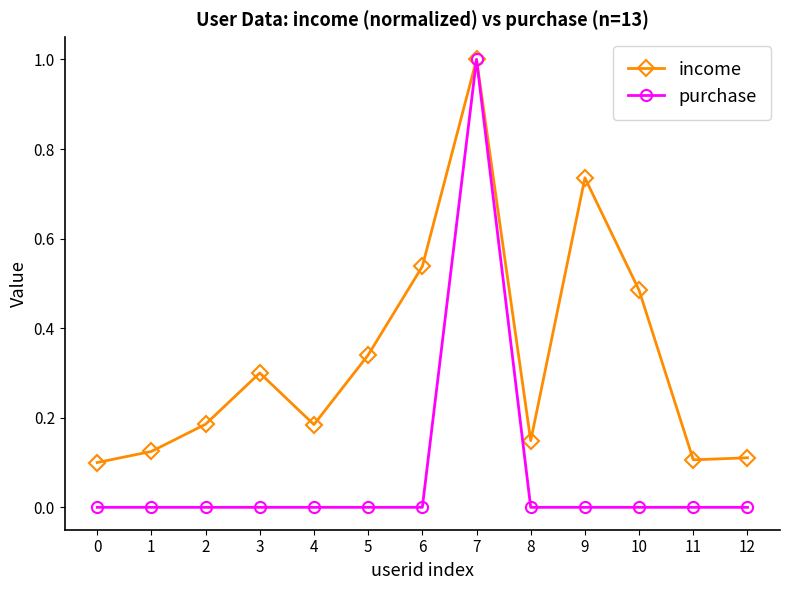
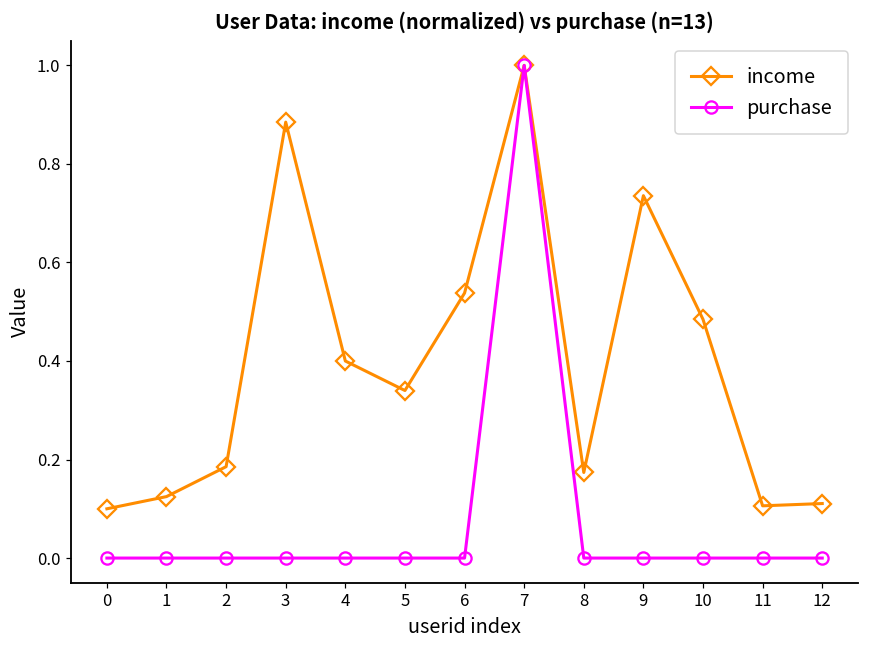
  {
    "income": {
      "0": 0.10,
      "1": 0.12,
      "2": 0.19,
-     "3": 0.30,
-     "4": 0.18,
+     "3": 0.88,
+     "4": 0.40,
      "5": 0.34,
      "6": 0.54,
-     "8": 0.15,
+     "8": 0.17,
      "9": 0.74,
      "10": 0.48,
      "11": 0.11,
      "12": 0.11
    },
    "purchase": {
      "0": 0.00,
      "1": 0.00,
      "2": 0.00,
      "3": 0.00,
      "4": 0.00,
      "5": 0.00,
      "6": 0.00,
      "8": 0.00,
      "9": 0.00,
      "10": 0.00,
      "11": 0.00,
      "12": 0.00
    }
  }
